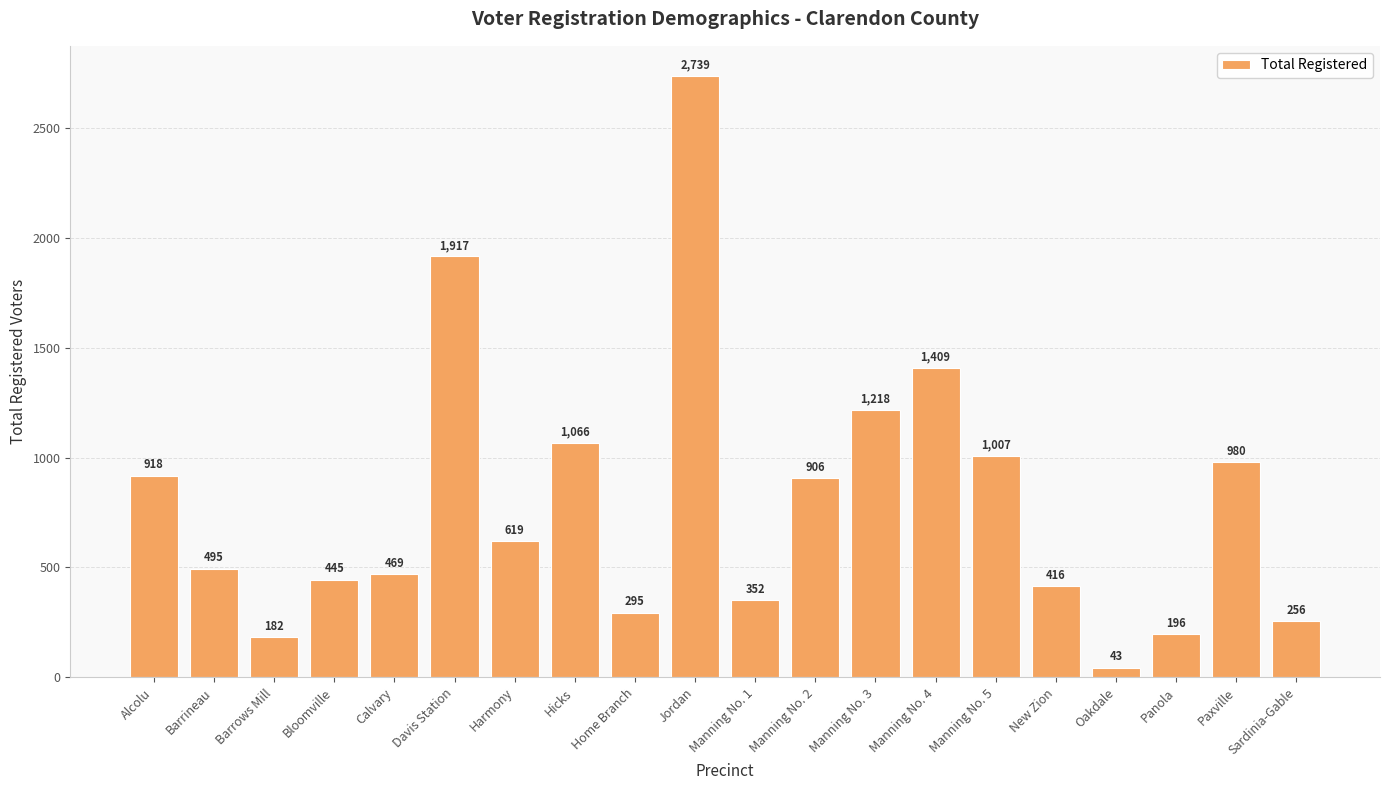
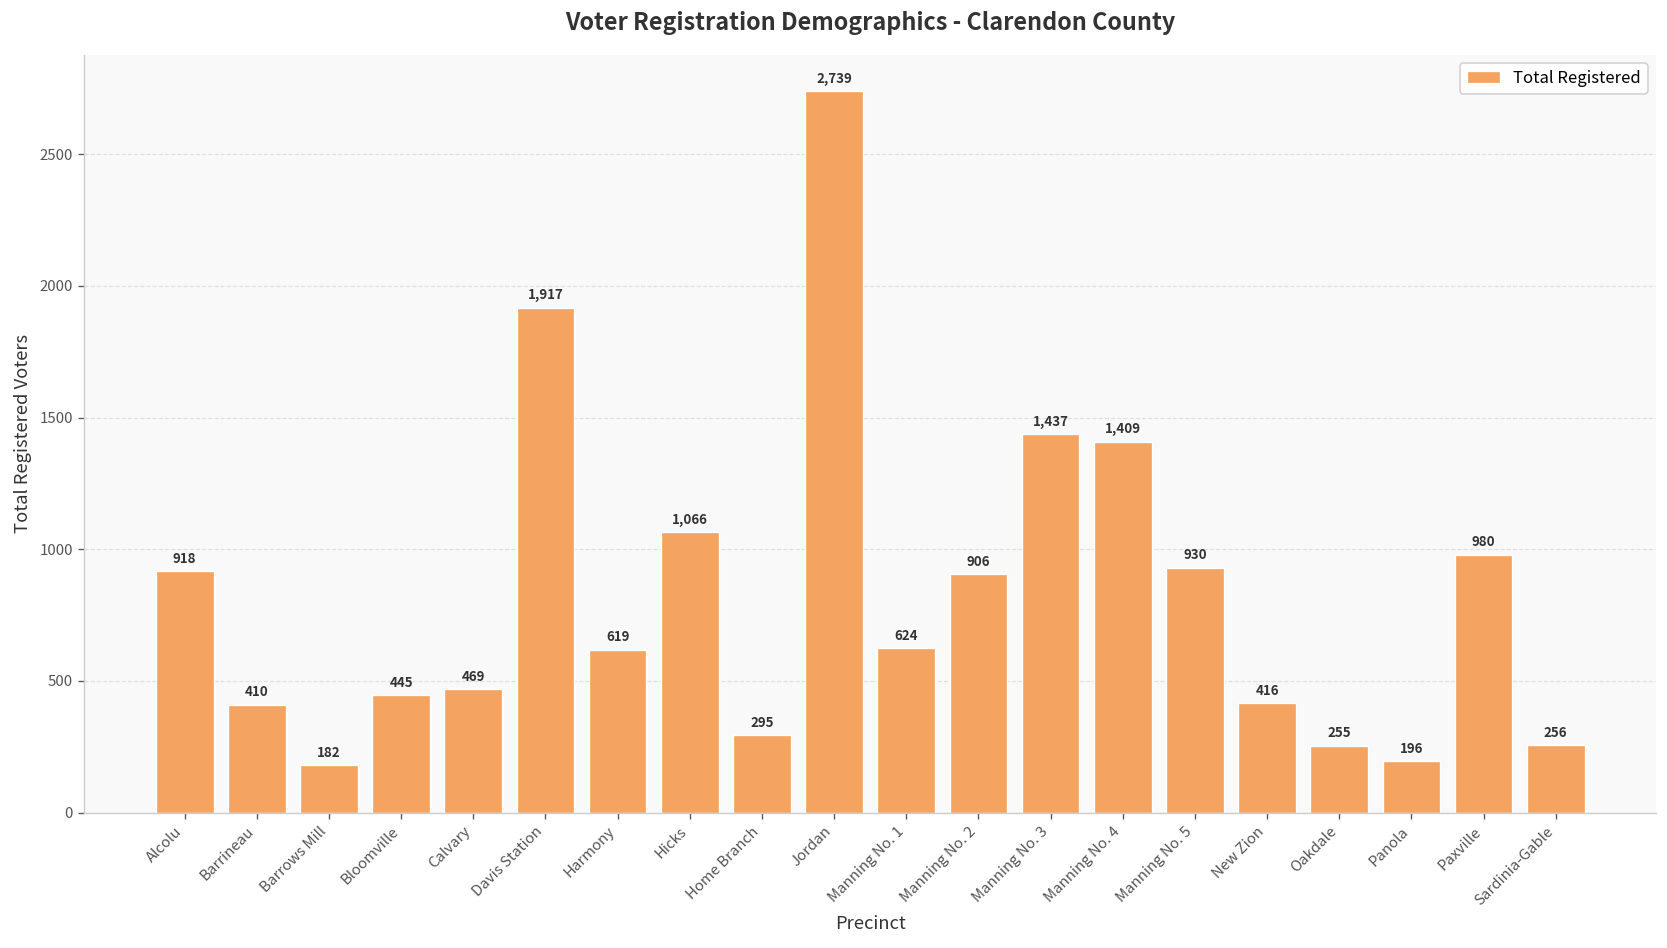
  {
    "Alcolu": "918",
-   "Barrineau": "495",
+   "Barrineau": "410",
    "Barrows Mill": "182",
    "Bloomville": "445",
    "Calvary": "469",
    "Davis Station": "1,917",
    "Harmony": "619",
    "Hicks": "1,066",
    "Home Branch": "295",
    "Jordan": "2,739",
-   "Manning No. 1": "352",
+   "Manning No. 1": "624",
    "Manning No. 2": "906",
-   "Manning No. 3": "1,218",
+   "Manning No. 3": "1,437",
    "Manning No. 4": "1,409",
-   "Manning No. 5": "1,007",
+   "Manning No. 5": "930",
    "New Zion": "416",
-   "Oakdale": "43",
+   "Oakdale": "255",
    "Panola": "196",
    "Paxville": "980",
    "Sardinia-Gable": "256"
  }
